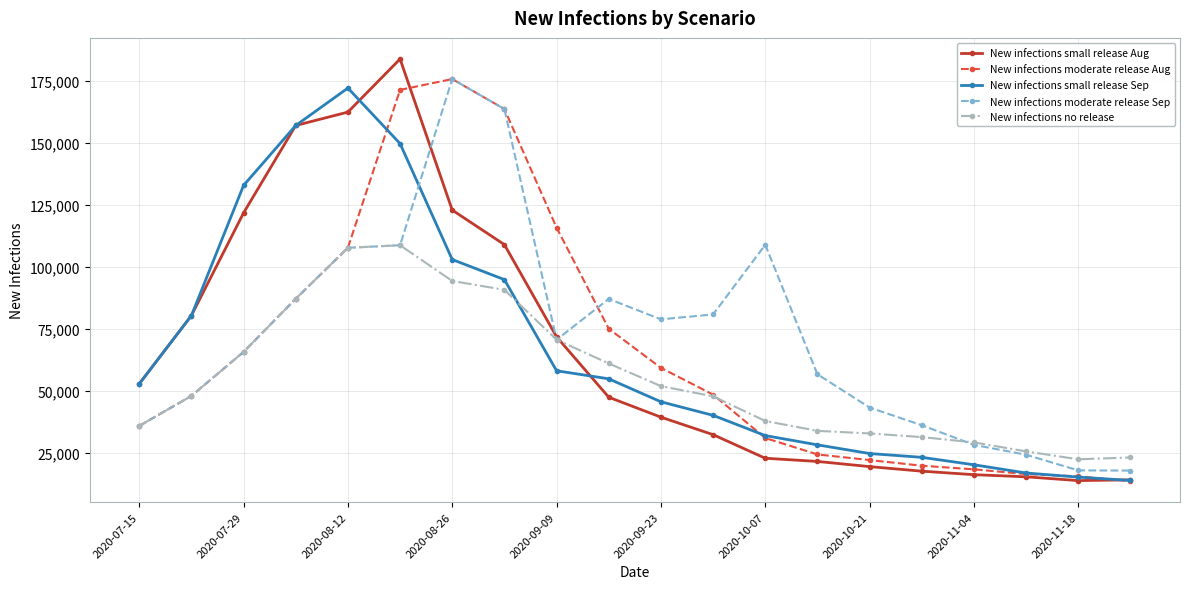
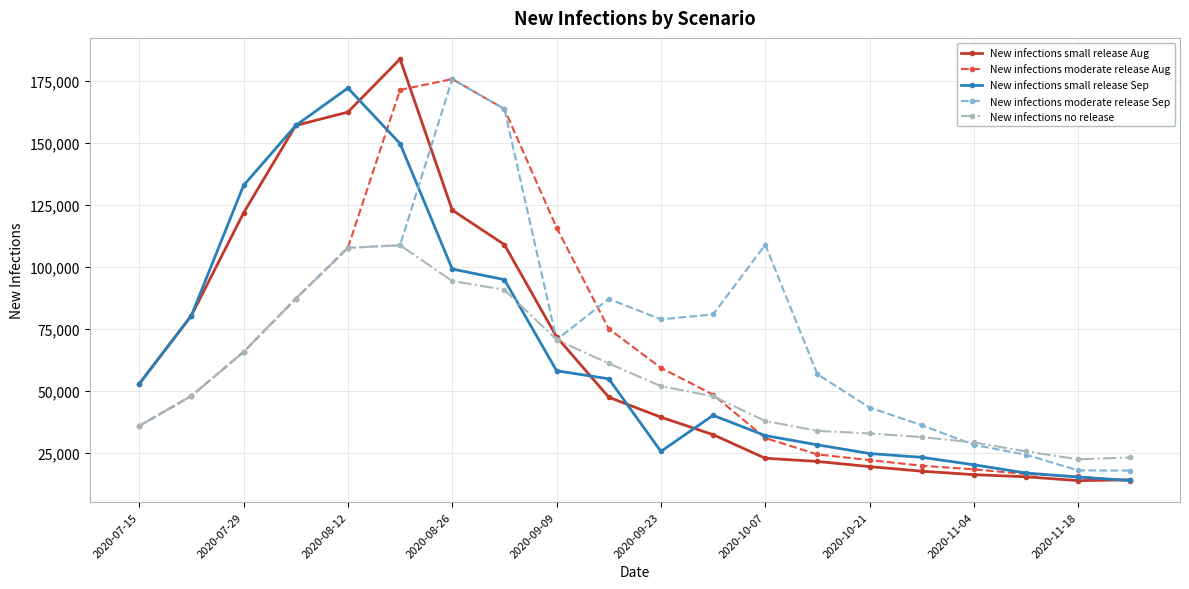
  {
    "New infections small release Sep": {
      "2020-07-29": "133,000",
      "2020-08-12": "172,000",
-     "2020-08-26": "103,000",
+     "2020-08-26": "99,000",
      "2020-09-09": "58,000",
-     "2020-09-23": "45,000",
+     "2020-09-23": "25,000",
      "2020-10-21": "25,000",
      "2020-11-04": "20,000"
    }
  }
